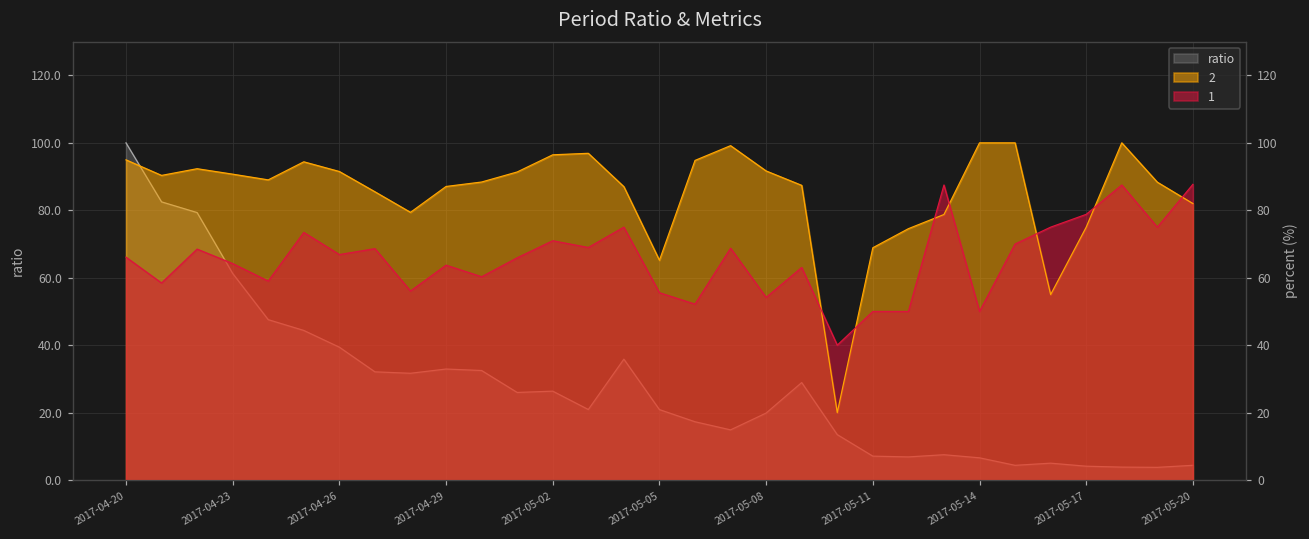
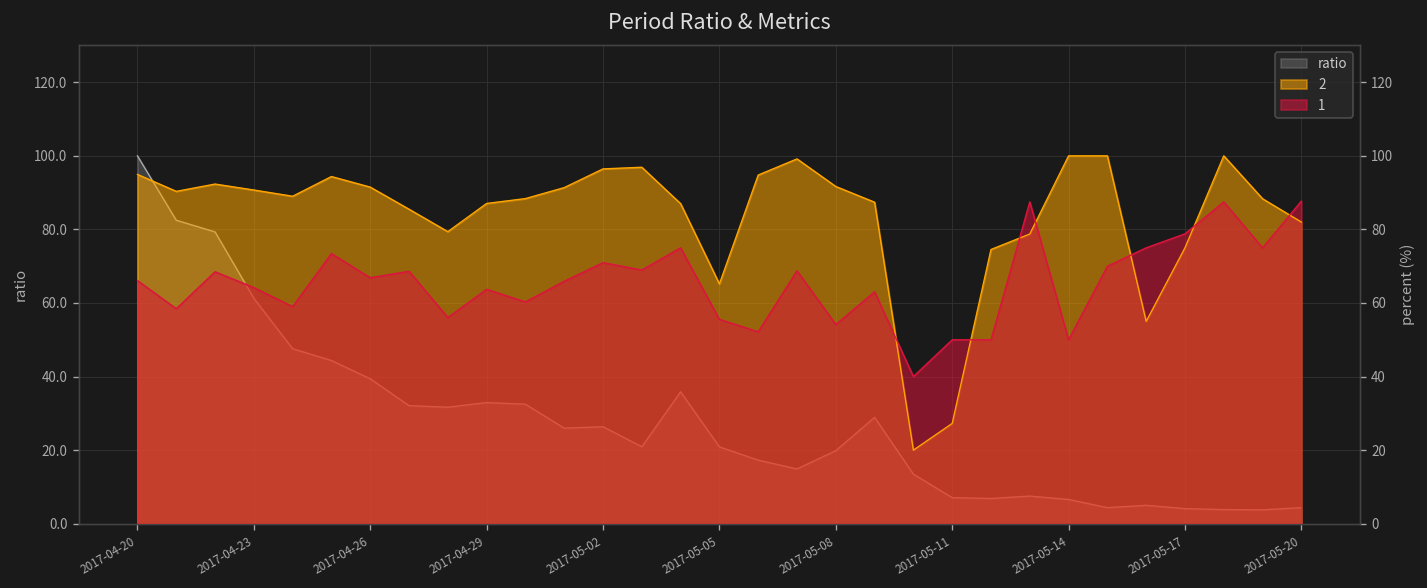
  {
    "ratio": {
      "2017-04-20": 100,
      "2017-04-23": 61,
      "2017-04-26": 39,
      "2017-04-29": 33,
      "2017-05-02": 26,
      "2017-05-05": 21,
      "2017-05-08": 20,
      "2017-05-11": 7,
      "2017-05-14": 7,
      "2017-05-17": 4,
      "2017-05-20": 4
    },
    "2": {
      "2017-04-20": 95,
      "2017-04-23": 91,
      "2017-04-26": 92,
      "2017-04-29": 87,
      "2017-05-02": 96,
      "2017-05-05": 65,
      "2017-05-08": 92,
-     "2017-05-11": 69,
+     "2017-05-11": 27,
      "2017-05-14": 100,
      "2017-05-17": 75,
      "2017-05-20": 82
    },
    "1": {
      "2017-04-20": 66,
      "2017-04-23": 64,
      "2017-04-26": 67,
      "2017-04-29": 64,
      "2017-05-02": 71,
      "2017-05-05": 56,
      "2017-05-08": 54,
      "2017-05-11": 50,
      "2017-05-14": 50,
      "2017-05-17": 79,
      "2017-05-20": 88
    }
  }
